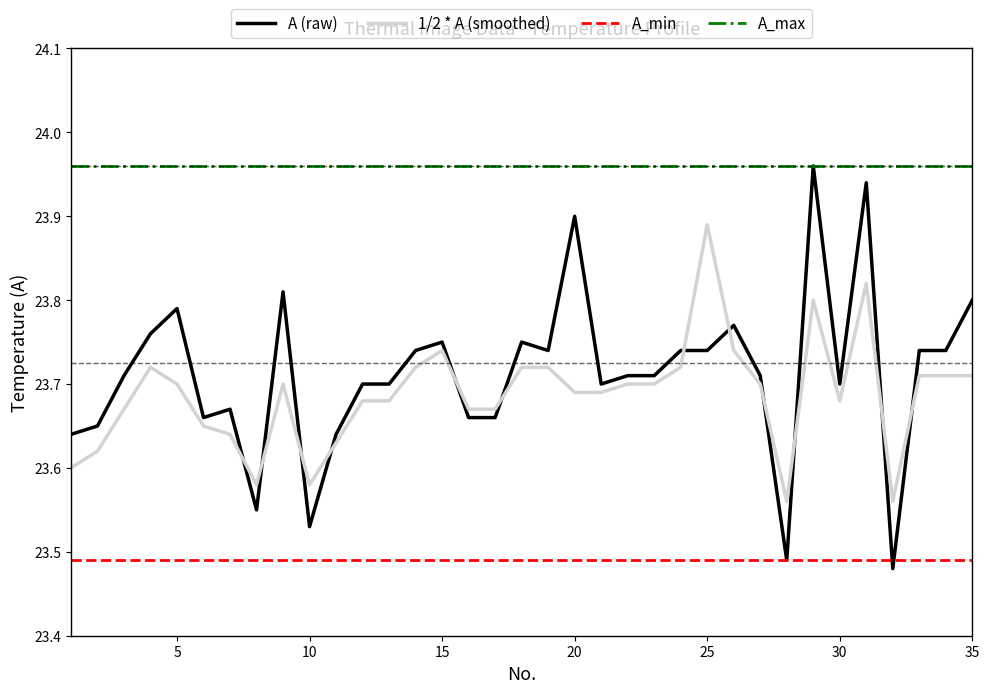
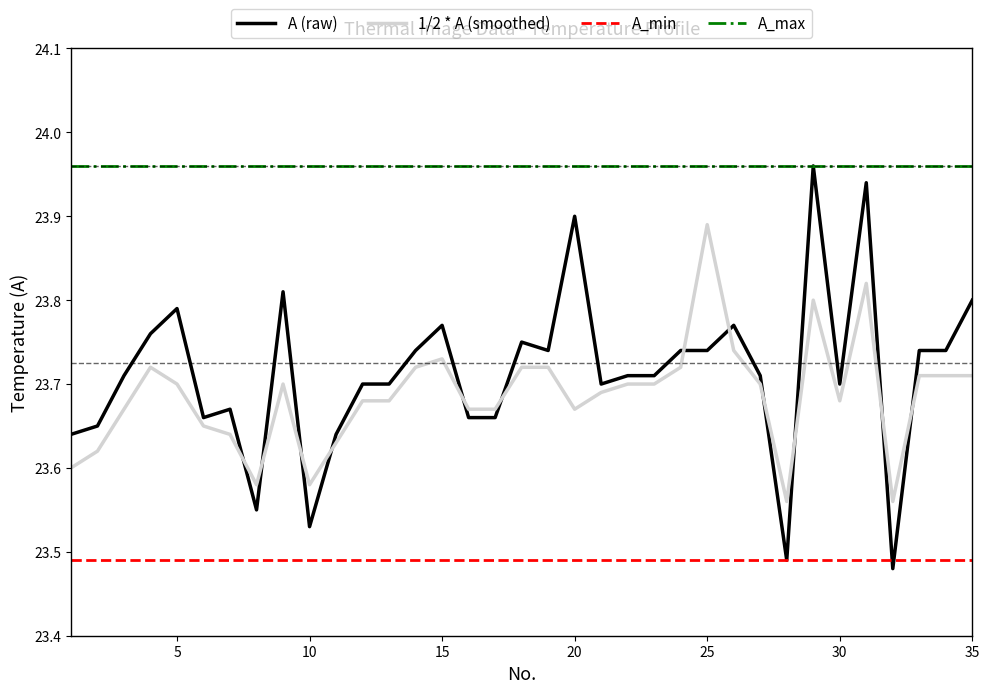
  {
    "A (raw)": {
      "5": 23.79,
      "10": 23.53,
-     "15": 23.75,
+     "15": 23.77,
      "20": 23.90,
      "25": 23.74,
      "30": 23.70,
      "35": 23.80
    },
    "1/2 * A (smoothed)": {
      "5": 23.70,
      "10": 23.58,
-     "15": 23.74,
-     "20": 23.69,
+     "15": 23.73,
+     "20": 23.67,
      "25": 23.89,
      "30": 23.68,
      "35": 23.71
    },
    "A_min": {
      "5": 23.49,
      "10": 23.49,
      "15": 23.49,
      "20": 23.49,
      "25": 23.49,
      "30": 23.49,
      "35": 23.49
    },
    "A_max": {
      "5": 23.96,
      "10": 23.96,
      "15": 23.96,
      "20": 23.96,
      "25": 23.96,
      "30": 23.96,
      "35": 23.96
    }
  }
